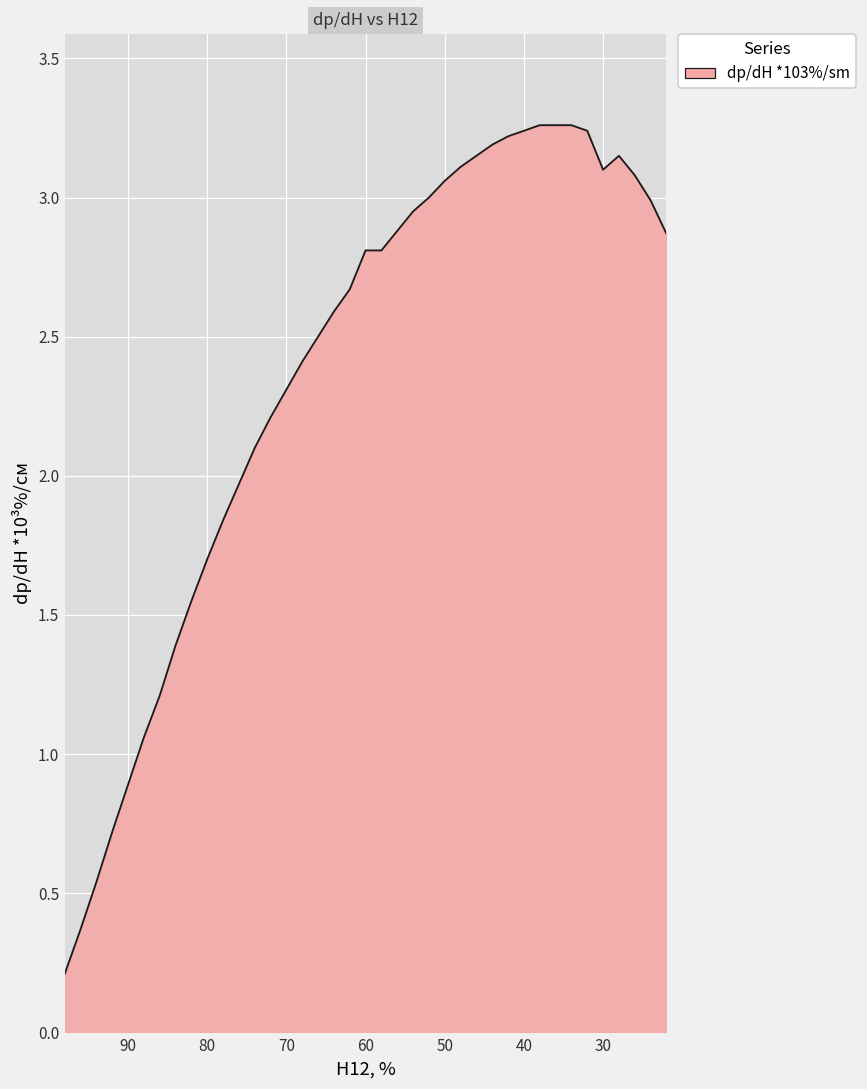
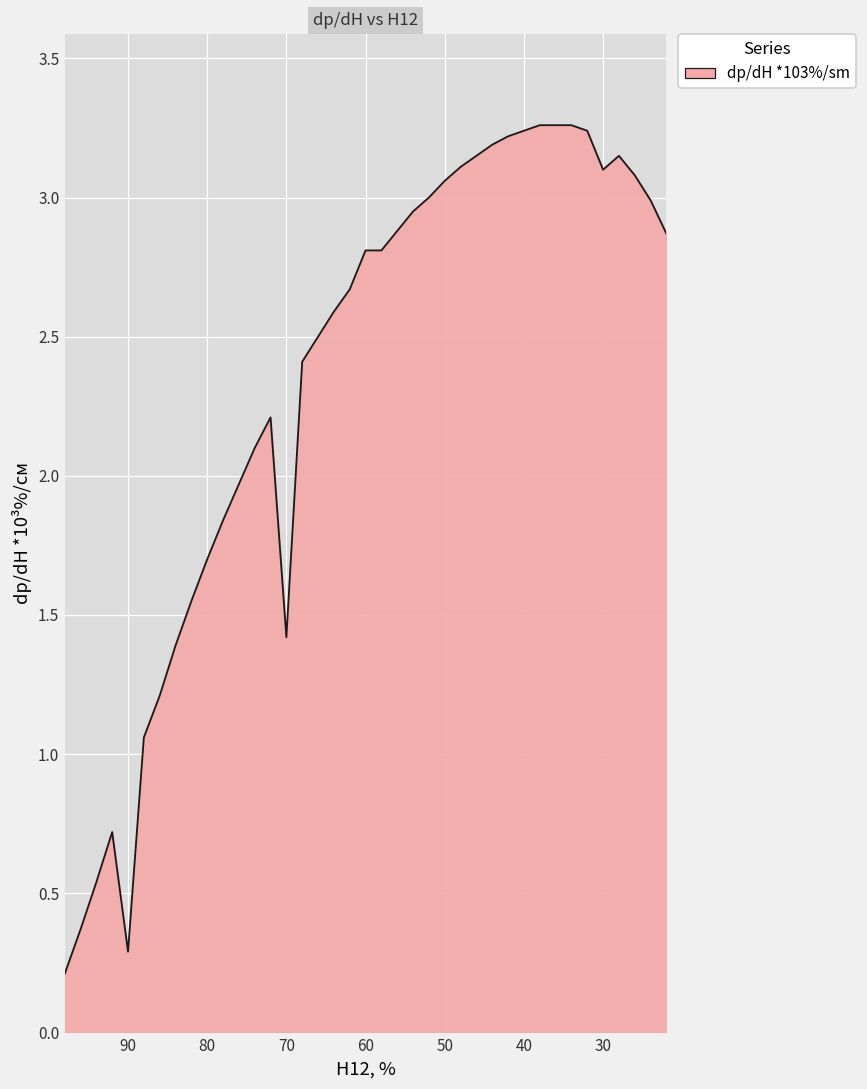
  {
-   "90": 0.89,
+   "90": 0.29,
    "80": 1.70,
-   "70": 2.31,
+   "70": 1.42,
    "60": 2.81,
    "50": 3.06,
    "40": 3.24,
    "30": 3.10
  }
